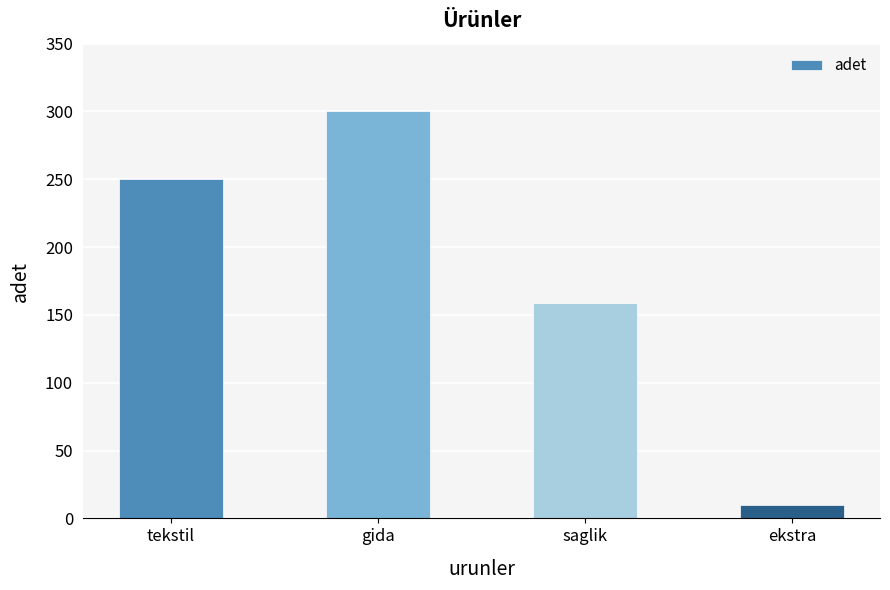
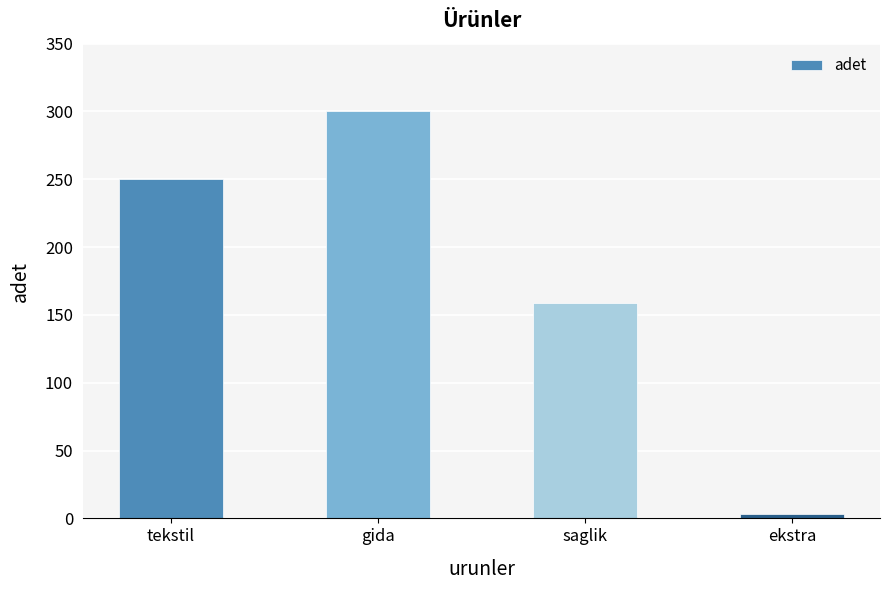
  {
    "tekstil": 250,
    "gida": 300,
    "saglik": 159,
-   "ekstra": 10
+   "ekstra": 3
  }
